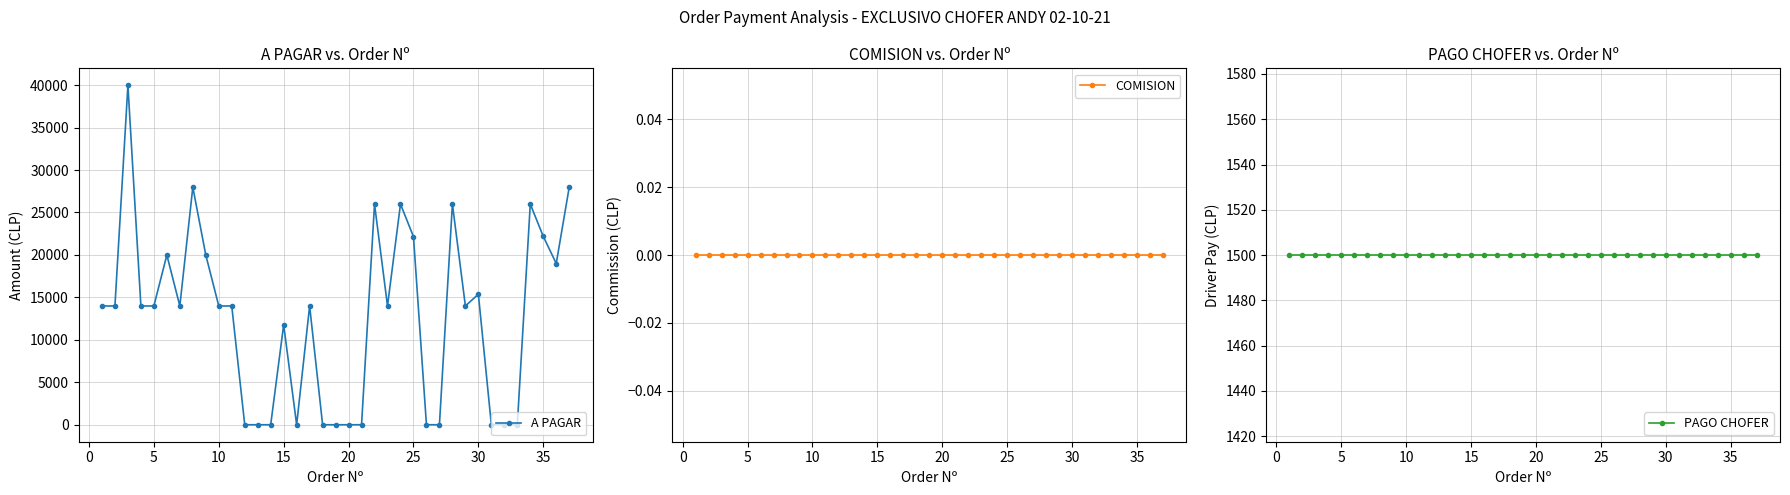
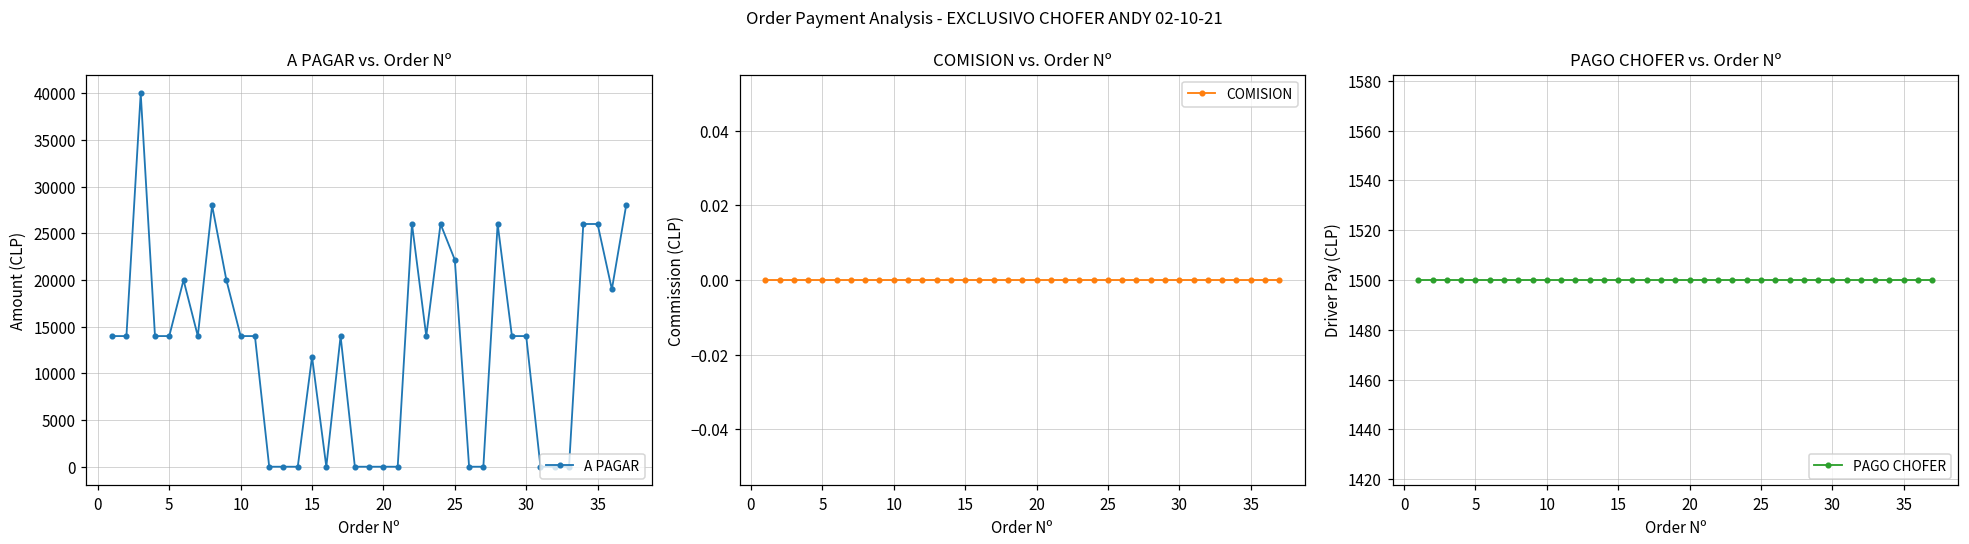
  {
    "A PAGAR vs. Order Nº": {
      "5": 14000,
      "10": 14000,
      "15": 12000,
      "20": 0,
      "25": 22000,
-     "30": 15000,
-     "35": 22000
+     "30": 14000,
+     "35": 26000
    },
    "COMISION vs. Order Nº": {
      "5": 0.000,
      "10": 0.000,
      "15": 0.000,
      "20": 0.000,
      "25": 0.000,
      "30": 0.000,
      "35": 0.000
    },
    "PAGO CHOFER vs. Order Nº": {
      "5": 1500,
      "10": 1500,
      "15": 1500,
      "20": 1500,
      "25": 1500,
      "30": 1500,
      "35": 1500
    }
  }
